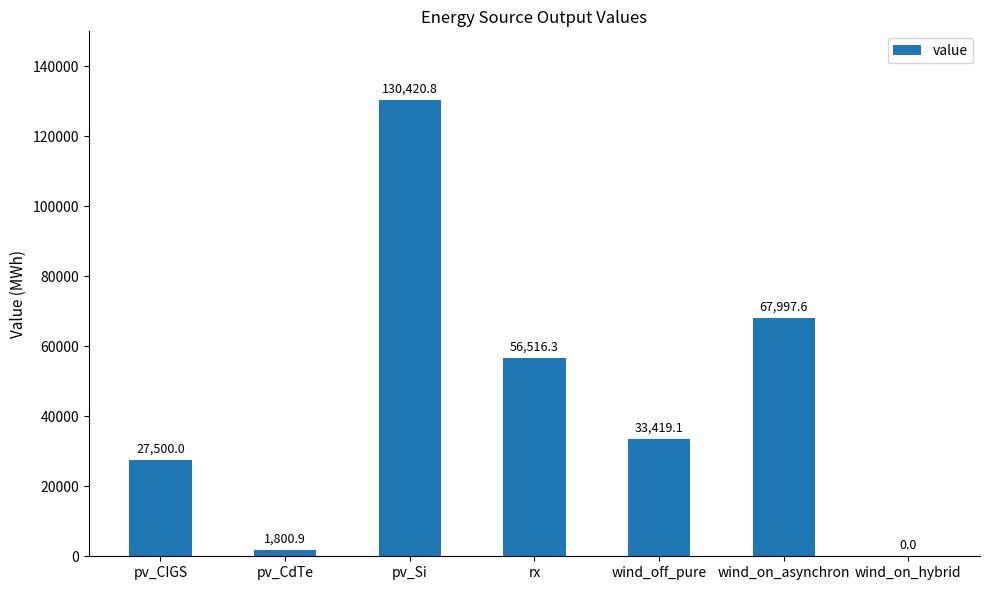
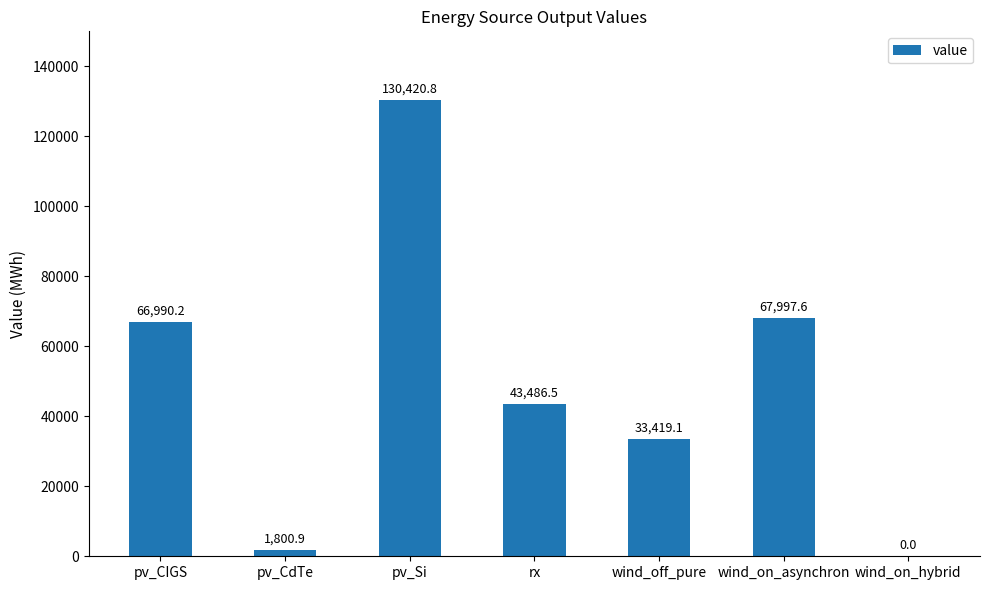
  {
-   "pv_CIGS": "27,500.0",
+   "pv_CIGS": "66,990.2",
    "pv_CdTe": "1,800.9",
    "pv_Si": "130,420.8",
-   "rx": "56,516.3",
+   "rx": "43,486.5",
    "wind_off_pure": "33,419.1",
    "wind_on_asynchron": "67,997.6",
    "wind_on_hybrid": "0.0"
  }
